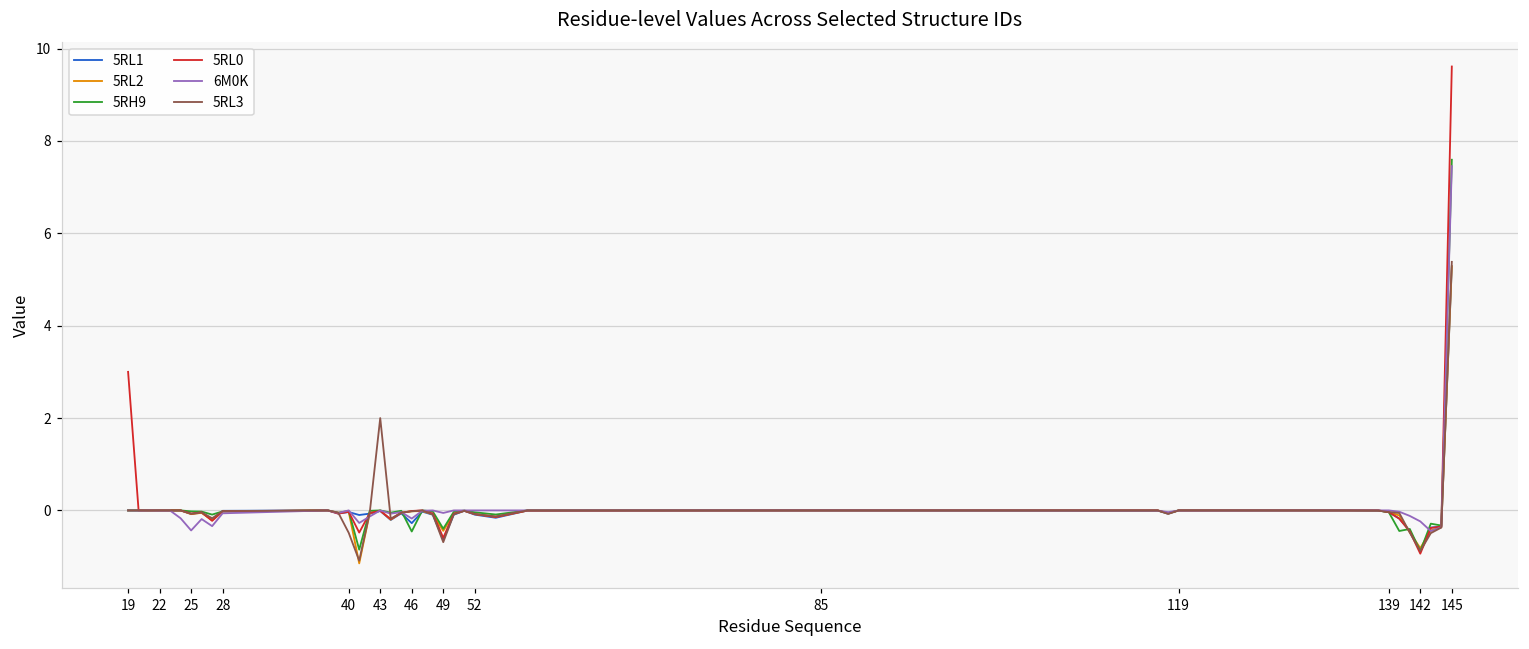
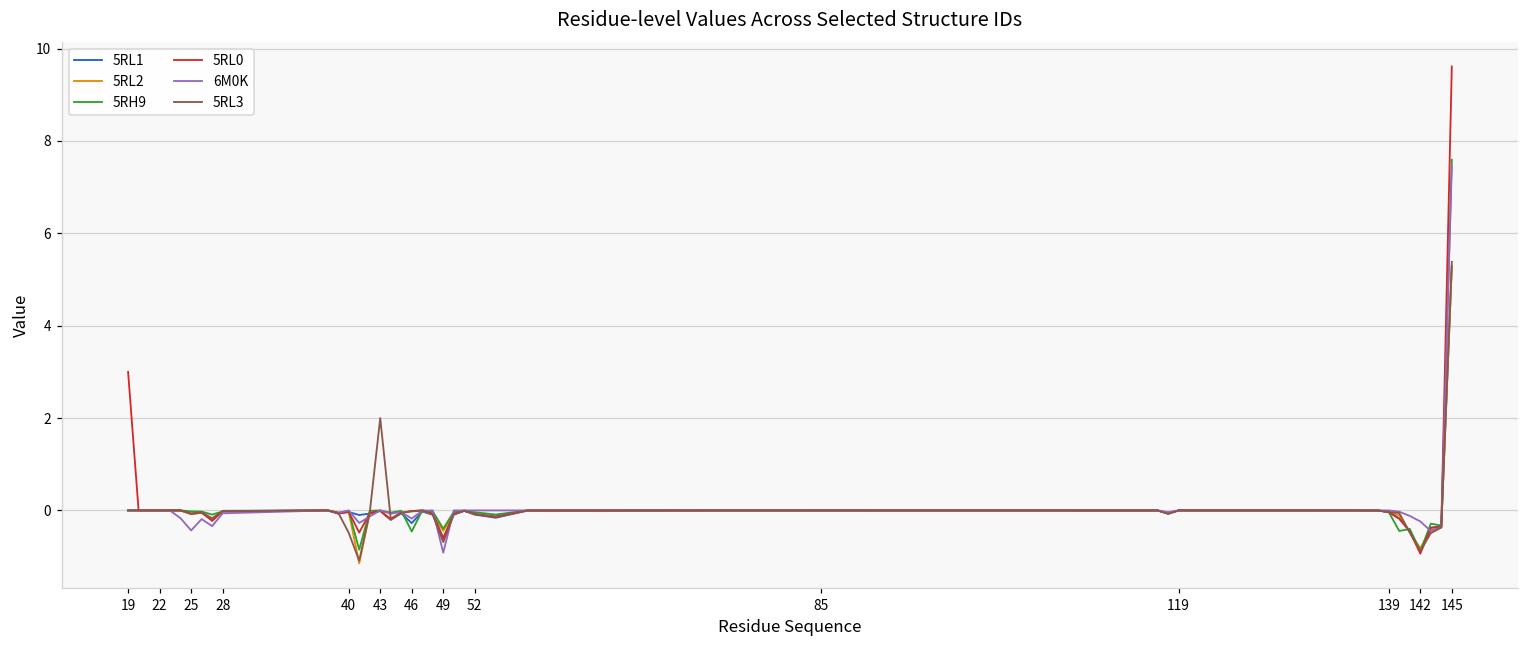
  {
    "5RL1": {
      "46": -0.3
    },
    "5RL2": {
      "142": -0.8
    },
    "5RH9": {
      "46": -0.5,
      "145": 7.6
    },
    "5RL0": {
      "19": 3.0,
      "145": 9.6
    },
    "6M0K": {
      "25": -0.4,
      "46": -0.2,
-     "49": -0.1,
+     "49": -0.9,
      "142": -0.2,
      "145": 7.5
    },
    "5RL3": {
      "40": -0.5,
      "43": 2.0,
      "145": 5.4
    }
  }
